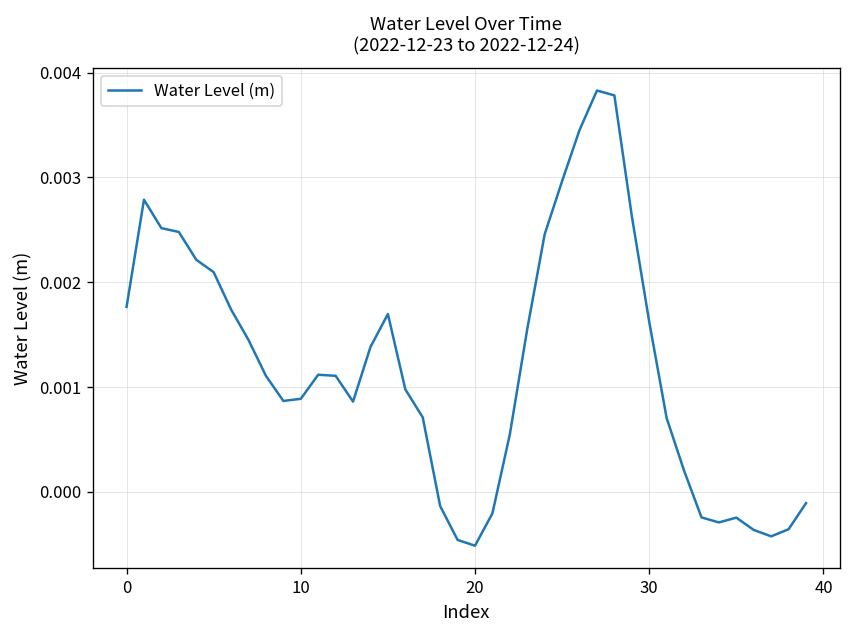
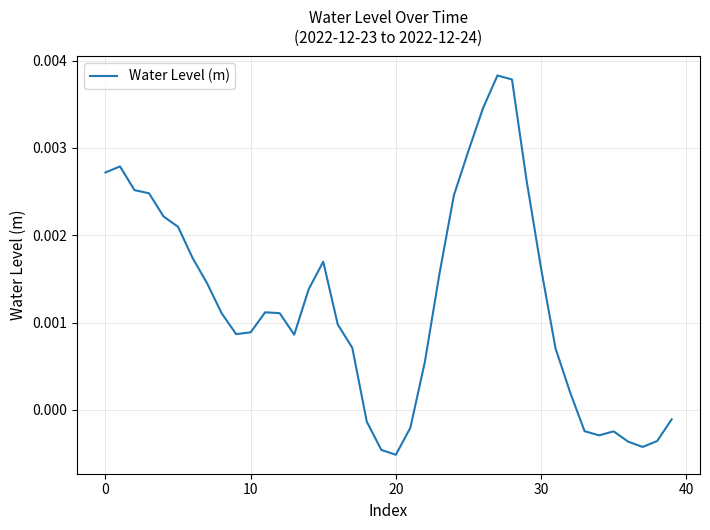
  {
-   "0": 0.0018,
+   "0": 0.0027,
    "10": 0.0009,
    "20": -0.0005,
    "30": 0.0016
  }
